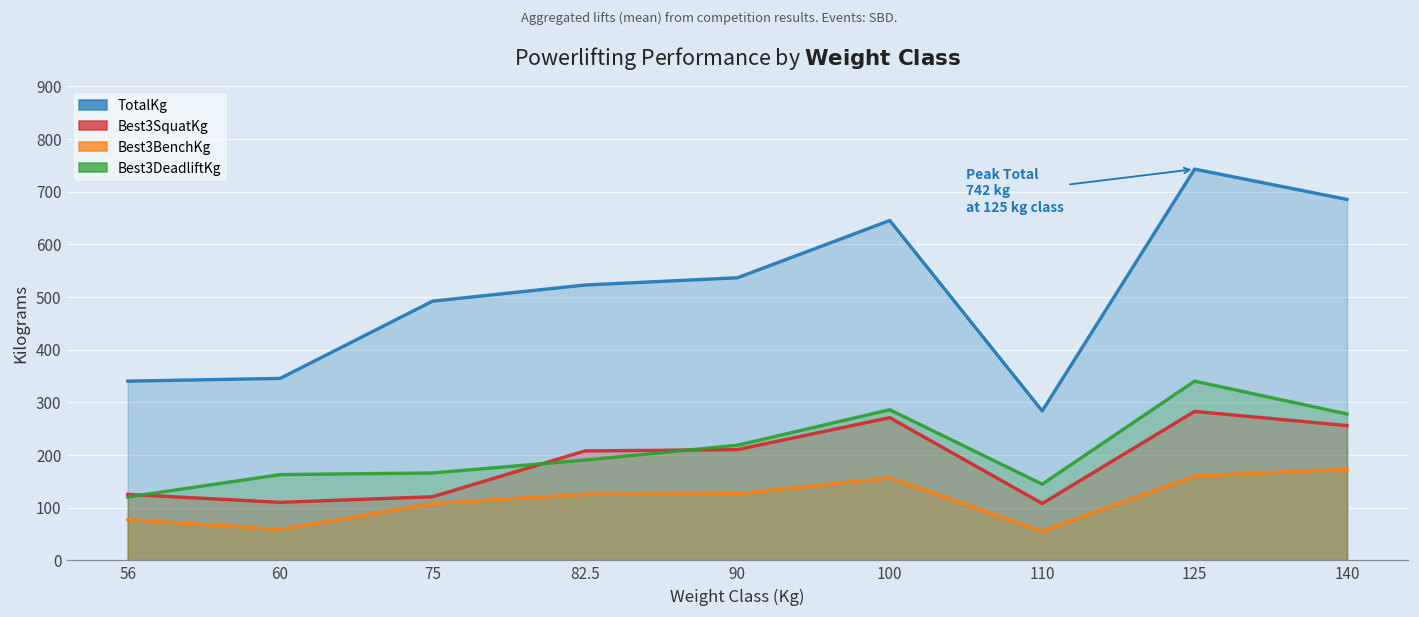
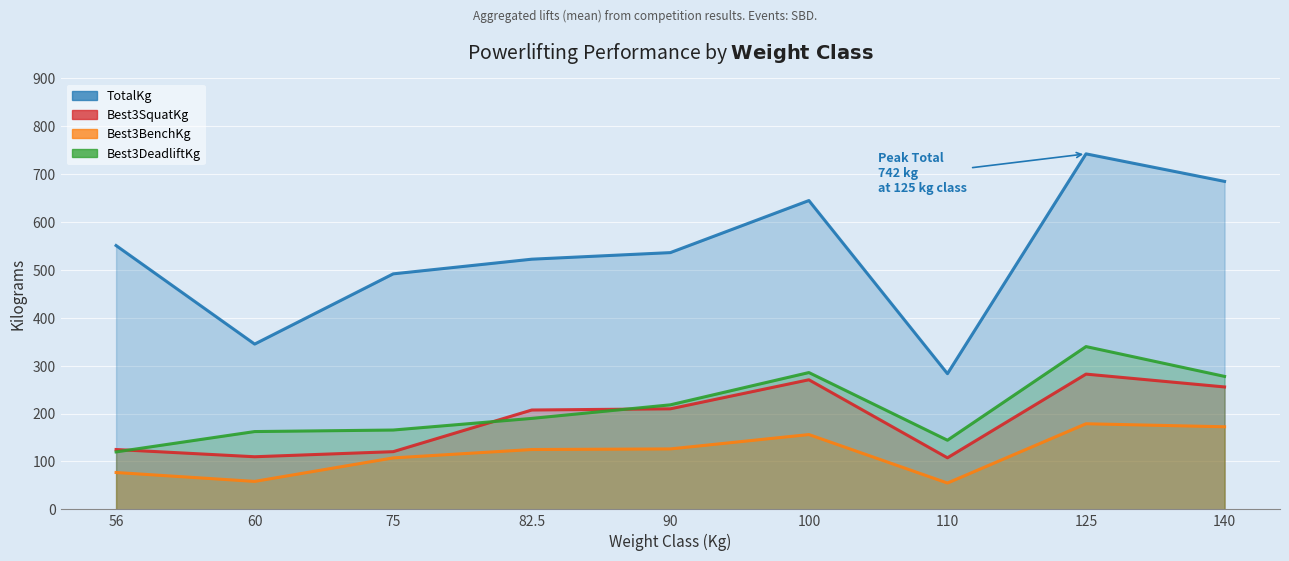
  {
    "TotalKg": {
-     "56": 340,
+     "56": 550,
      "60": 350,
      "75": 490,
      "82.5": 520,
      "90": 540,
      "100": 650,
      "110": 280,
      "140": 690
    },
    "Best3SquatKg": {
      "60": 110,
      "75": 120,
      "82.5": 210,
      "90": 210,
      "100": 270,
      "110": 110,
      "125": 280,
      "140": 260
    },
    "Best3BenchKg": {
      "56": 80,
      "60": 60,
      "75": 110,
      "82.5": 130,
      "90": 130,
      "100": 160,
      "110": 60,
-     "125": 160,
+     "125": 180,
      "140": 170
    },
    "Best3DeadliftKg": {
      "60": 160,
      "75": 170,
      "82.5": 190,
      "90": 220,
      "100": 290,
      "110": 140,
      "125": 340,
      "140": 280
    }
  }
